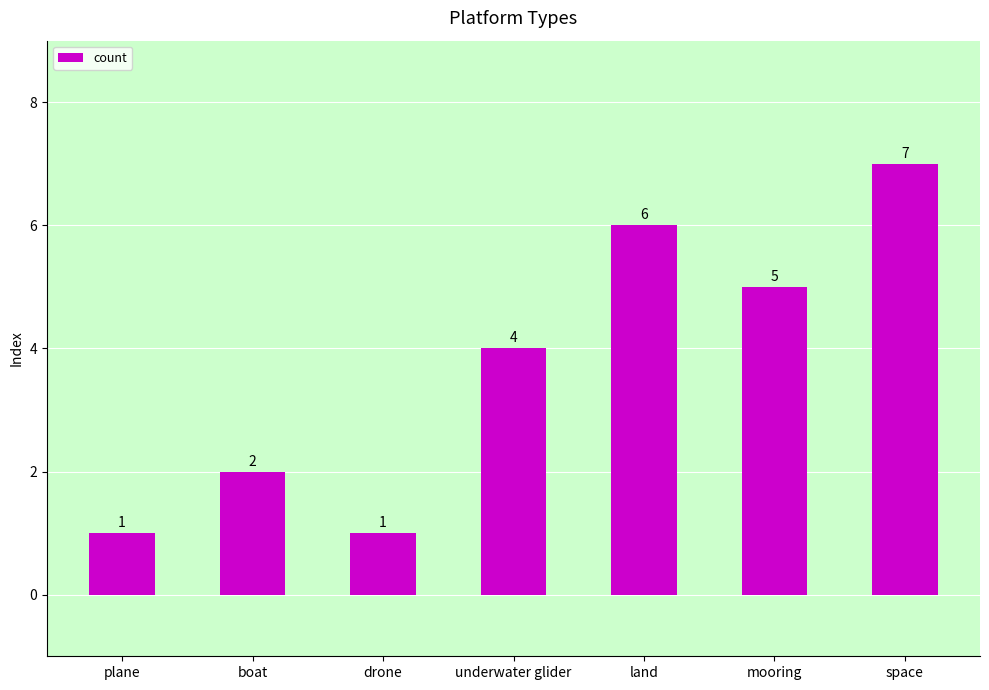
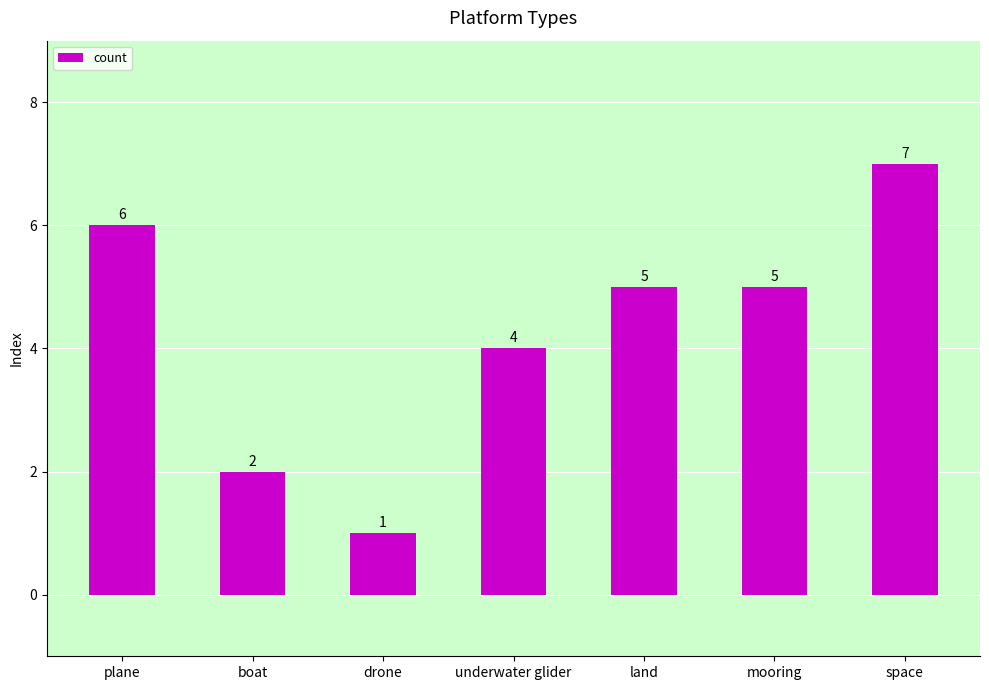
  {
-   "plane": 1,
+   "plane": 6,
    "boat": 2,
    "drone": 1,
    "underwater glider": 4,
-   "land": 6,
+   "land": 5,
    "mooring": 5,
    "space": 7
  }
